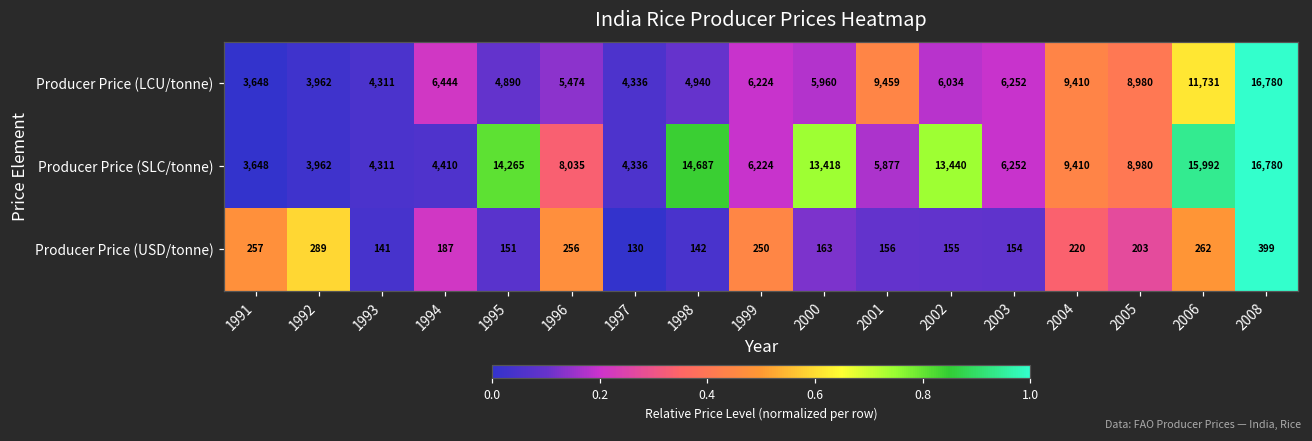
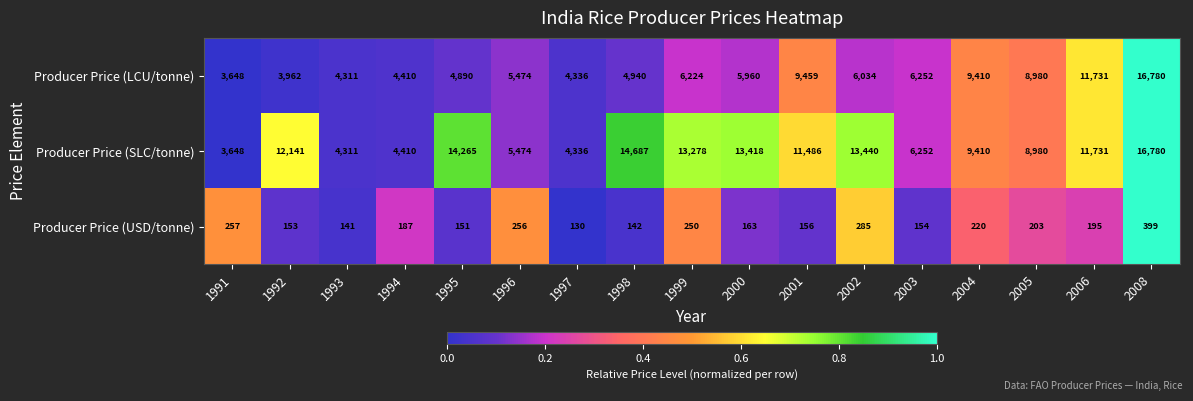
  {
    "Producer Price (LCU/tonne)": {
      "1991": "3,648",
      "1992": "3,962",
      "1993": "4,311",
-     "1994": "6,444",
+     "1994": "4,410",
      "1995": "4,890",
      "1996": "5,474",
      "1997": "4,336",
      "1998": "4,940",
      "1999": "6,224",
      "2000": "5,960",
      "2001": "9,459",
      "2002": "6,034",
      "2003": "6,252",
      "2004": "9,410",
      "2005": "8,980",
      "2006": "11,731",
      "2008": "16,780"
    },
    "Producer Price (SLC/tonne)": {
      "1991": "3,648",
-     "1992": "3,962",
+     "1992": "12,141",
      "1993": "4,311",
      "1994": "4,410",
      "1995": "14,265",
-     "1996": "8,035",
+     "1996": "5,474",
      "1997": "4,336",
      "1998": "14,687",
-     "1999": "6,224",
+     "1999": "13,278",
      "2000": "13,418",
-     "2001": "5,877",
+     "2001": "11,486",
      "2002": "13,440",
      "2003": "6,252",
      "2004": "9,410",
      "2005": "8,980",
-     "2006": "15,992",
+     "2006": "11,731",
      "2008": "16,780"
    },
    "Producer Price (USD/tonne)": {
      "1991": "257",
-     "1992": "289",
+     "1992": "153",
      "1993": "141",
      "1994": "187",
      "1995": "151",
      "1996": "256",
      "1997": "130",
      "1998": "142",
      "1999": "250",
      "2000": "163",
      "2001": "156",
-     "2002": "155",
+     "2002": "285",
      "2003": "154",
      "2004": "220",
      "2005": "203",
-     "2006": "262",
+     "2006": "195",
      "2008": "399"
    }
  }
